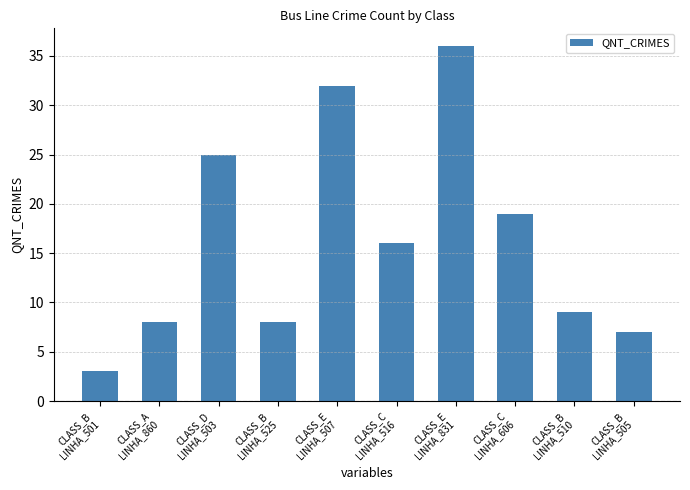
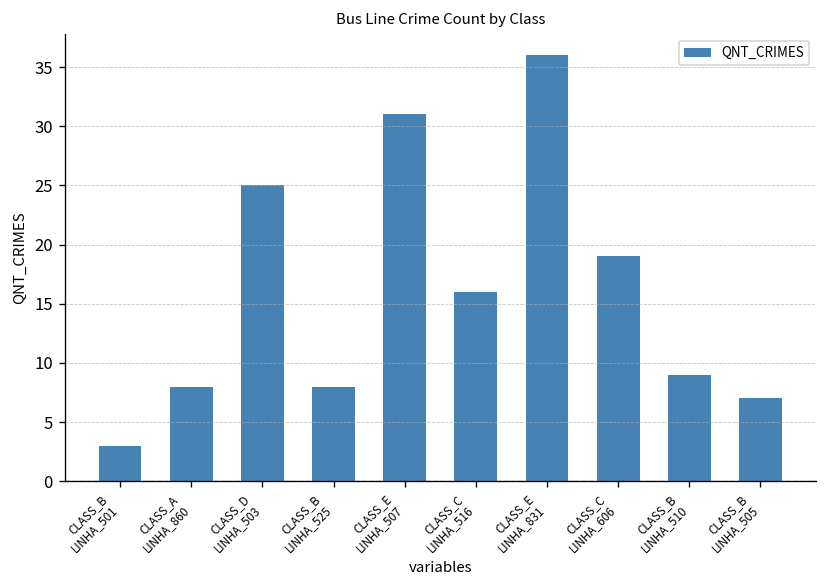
  {
    "CLASS_B LINHA_501": 3,
    "CLASS_A LINHA_860": 8,
    "CLASS_D LINHA_503": 25,
    "CLASS_B LINHA_525": 8,
-   "CLASS_E LINHA_507": 32,
+   "CLASS_E LINHA_507": 31,
    "CLASS_C LINHA_516": 16,
    "CLASS_E LINHA_831": 36,
    "CLASS_C LINHA_606": 19,
    "CLASS_B LINHA_510": 9,
    "CLASS_B LINHA_505": 7
  }
